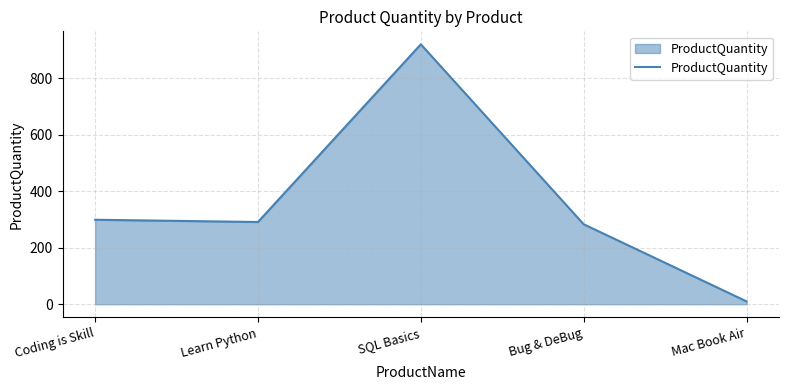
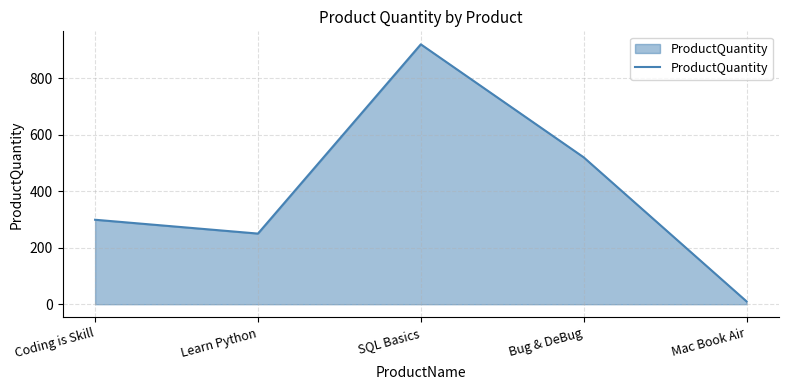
  {
    "Coding is Skill": 300,
-   "Learn Python": 290,
+   "Learn Python": 250,
    "SQL Basics": 920,
-   "Bug & DeBug": 280,
+   "Bug & DeBug": 520,
    "Mac Book Air": 10
  }
